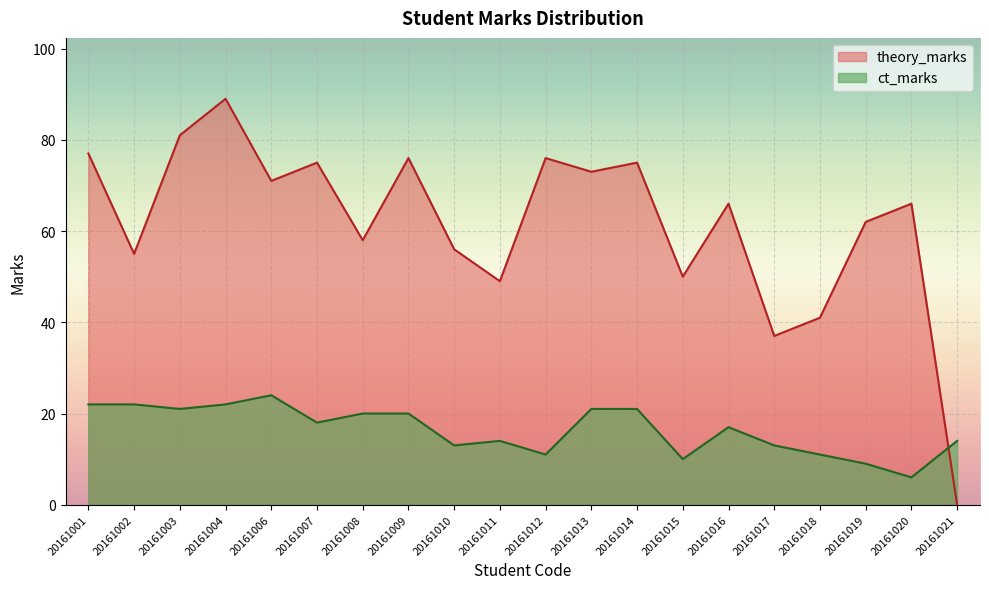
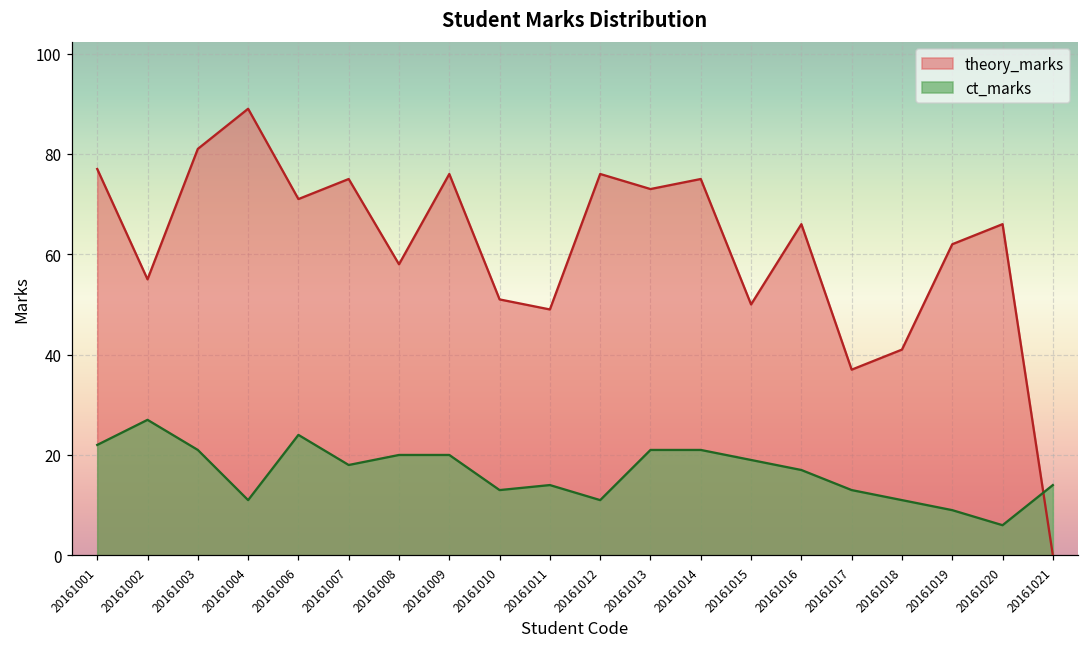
  {
    "theory_marks": {
      "20161001": 77,
      "20161002": 55,
      "20161003": 81,
      "20161004": 89,
      "20161006": 71,
      "20161007": 75,
      "20161008": 58,
      "20161009": 76,
-     "20161010": 56,
+     "20161010": 51,
      "20161011": 49,
      "20161012": 76,
      "20161013": 73,
      "20161014": 75,
      "20161015": 50,
      "20161016": 66,
      "20161017": 37,
      "20161018": 41,
      "20161019": 62,
      "20161020": 66,
      "20161021": 0
    },
    "ct_marks": {
      "20161001": 22,
-     "20161002": 22,
+     "20161002": 27,
      "20161003": 21,
-     "20161004": 22,
+     "20161004": 11,
      "20161006": 24,
      "20161007": 18,
      "20161008": 20,
      "20161009": 20,
      "20161010": 13,
      "20161011": 14,
      "20161012": 11,
      "20161013": 21,
      "20161014": 21,
-     "20161015": 10,
+     "20161015": 19,
      "20161016": 17,
      "20161017": 13,
      "20161018": 11,
      "20161019": 9,
      "20161020": 6,
      "20161021": 14
    }
  }
